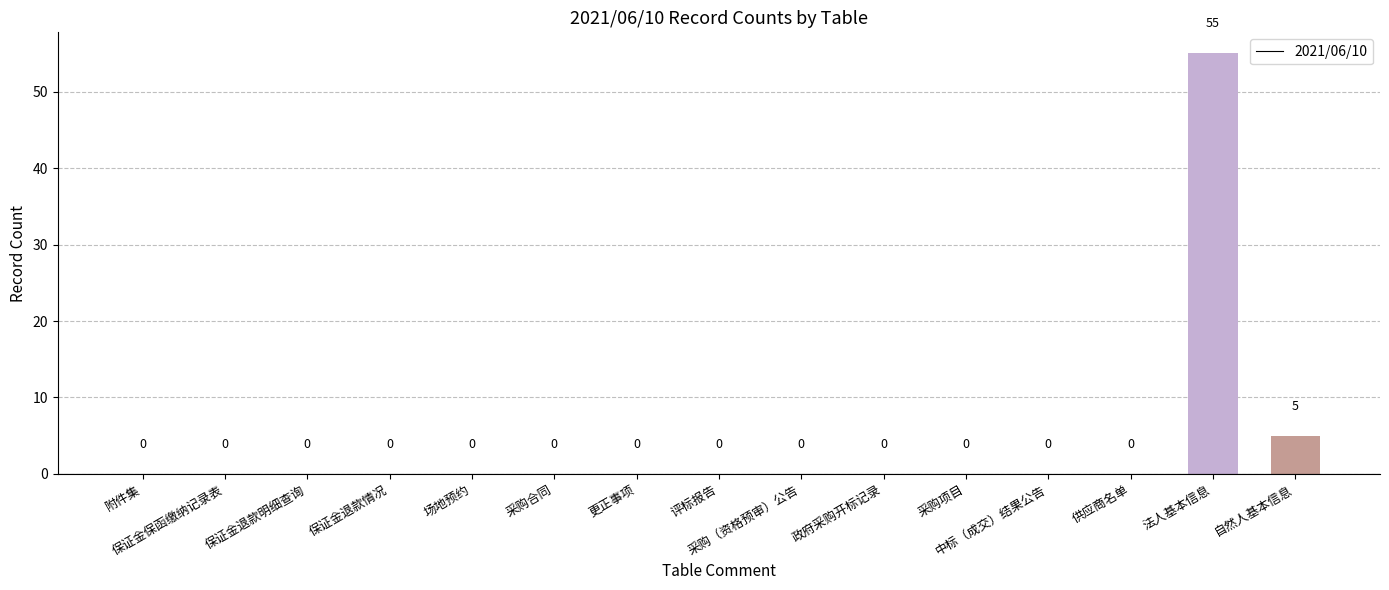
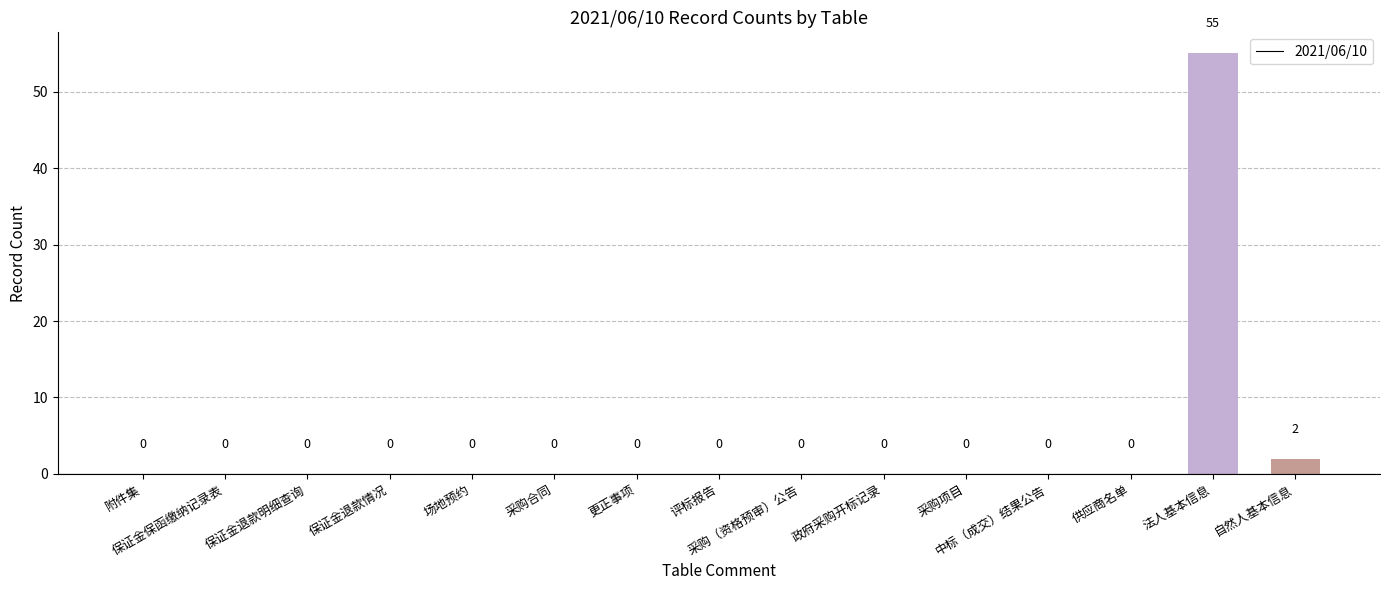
  {
    "附件集": 0,
    "保证金保函缴纳记录表": 0,
    "保证金退款明细查询": 0,
    "保证金退款情况": 0,
    "场地预约": 0,
    "采购合同": 0,
    "更正事项": 0,
    "评标报告": 0,
    "采购（资格预审）公告": 0,
    "政府采购开标记录": 0,
    "采购项目": 0,
    "中标（成交）结果公告": 0,
    "供应商名单": 0,
    "法人基本信息": 55,
-   "自然人基本信息": 5
+   "自然人基本信息": 2
  }
